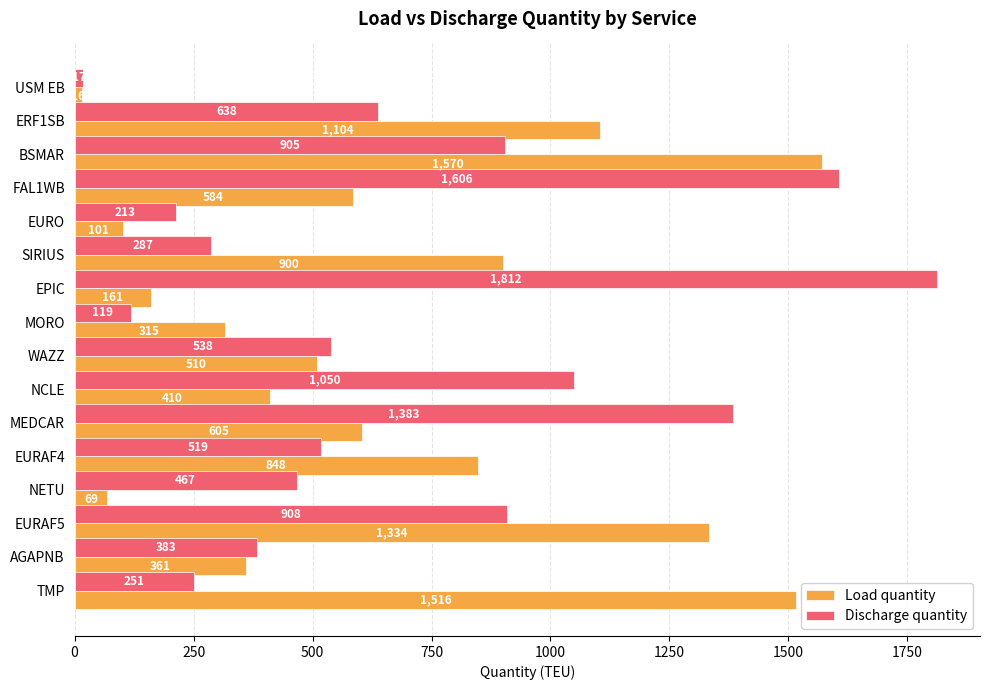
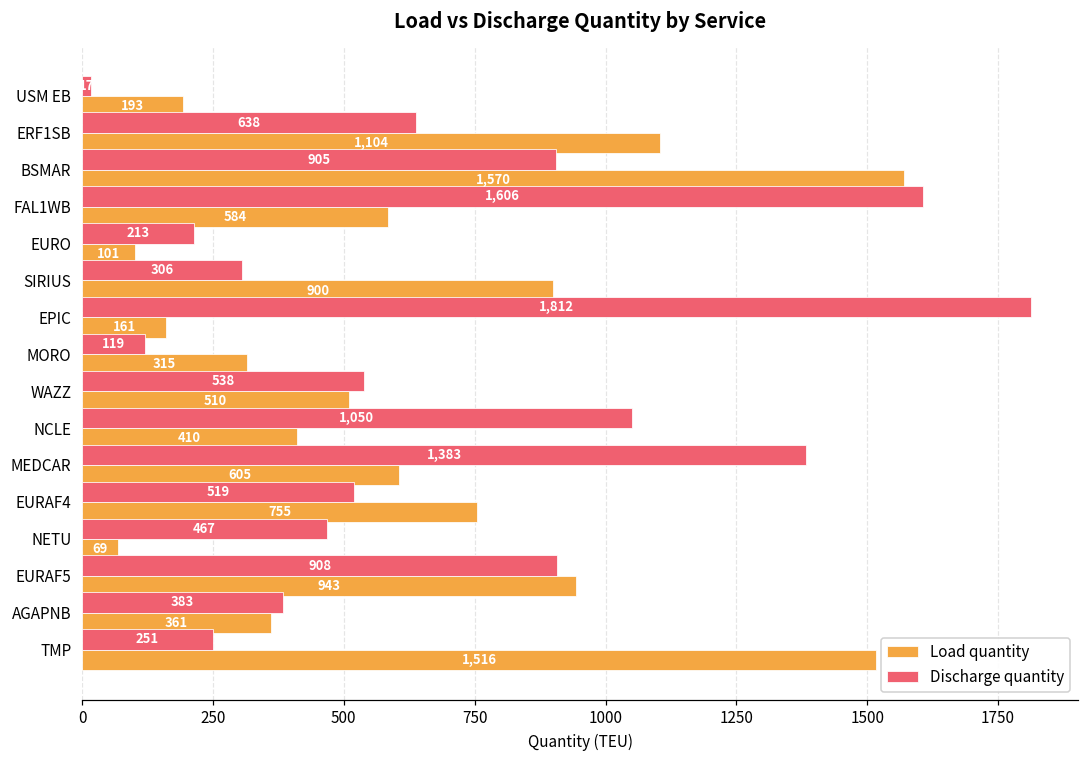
  {
    "Load quantity": {
-     "USM EB": "20",
+     "USM EB": "190",
      "ERF1SB": "1,104",
      "BSMAR": "1,570",
      "FAL1WB": "584",
      "EURO": "101",
      "SIRIUS": "900",
      "EPIC": "161",
      "MORO": "315",
      "WAZZ": "510",
      "NCLE": "410",
      "MEDCAR": "605",
-     "EURAF4": "848",
+     "EURAF4": "755",
      "NETU": "69",
-     "EURAF5": "1,334",
+     "EURAF5": "943",
      "AGAPNB": "361",
      "TMP": "1,516"
    },
    "Discharge quantity": {
      "ERF1SB": "638",
      "BSMAR": "905",
      "FAL1WB": "1,606",
      "EURO": "213",
-     "SIRIUS": "287",
+     "SIRIUS": "306",
      "EPIC": "1,812",
      "MORO": "119",
      "WAZZ": "538",
      "NCLE": "1,050",
      "MEDCAR": "1,383",
      "EURAF4": "519",
      "NETU": "467",
      "EURAF5": "908",
      "AGAPNB": "383",
      "TMP": "251"
    }
  }
